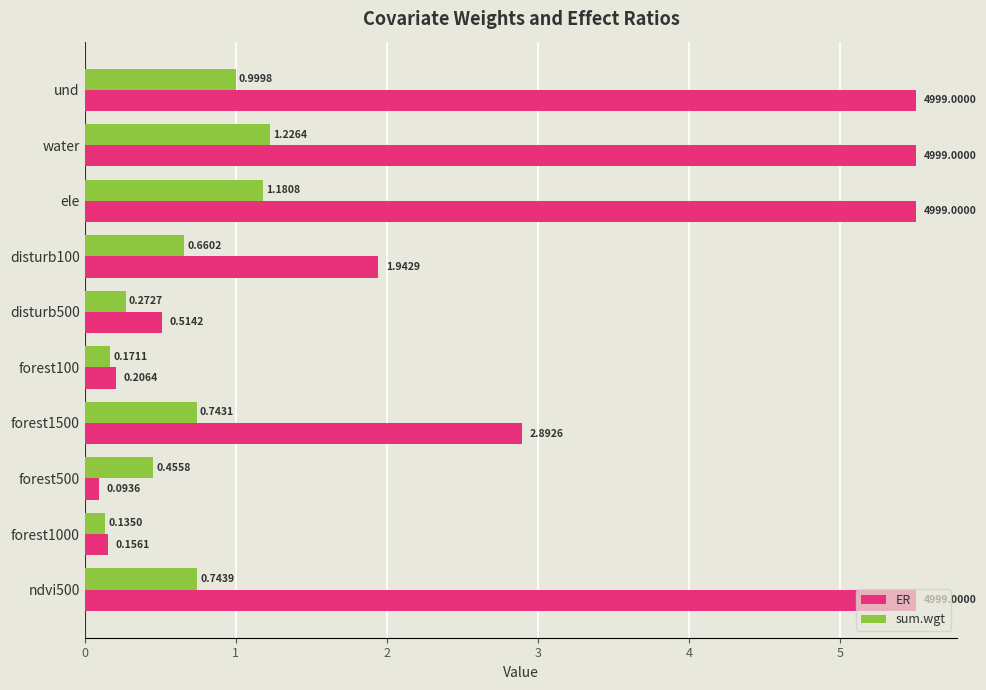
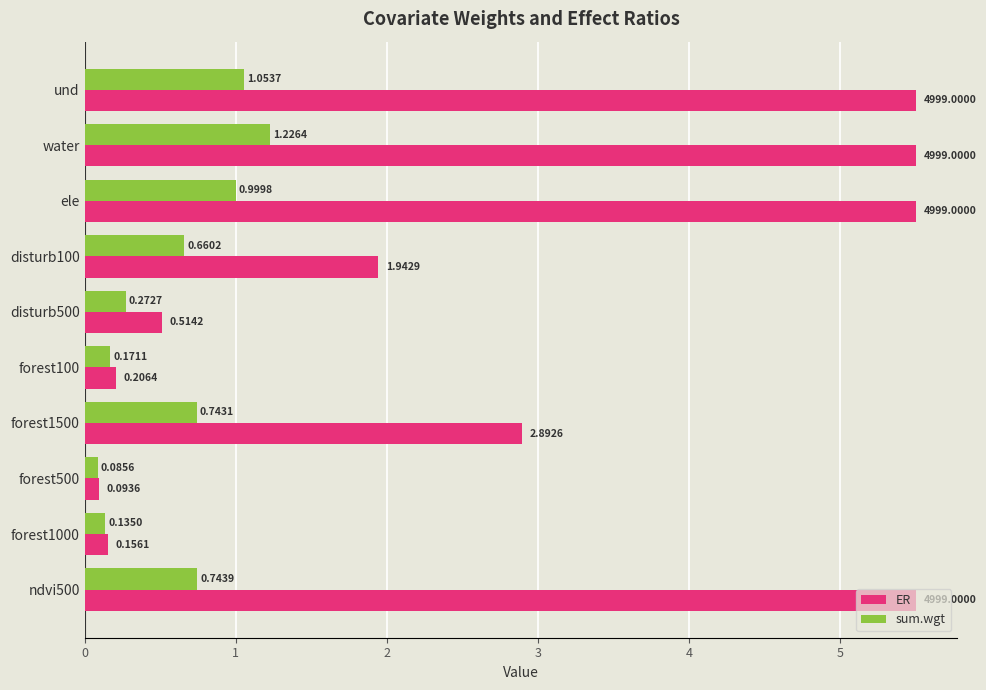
  {
    "ER": {
      "disturb100": 1.9429,
      "disturb500": 0.5142,
      "forest100": 0.2064,
      "forest1500": 2.8926,
      "forest500": 0.0936,
      "forest1000": 0.1561
    },
    "sum.wgt": {
-     "und": 0.9998,
+     "und": 1.0537,
      "water": 1.2264,
-     "ele": 1.1808,
+     "ele": 0.9998,
      "disturb100": 0.6602,
      "disturb500": 0.2727,
      "forest100": 0.1711,
      "forest1500": 0.7431,
-     "forest500": 0.4558,
+     "forest500": 0.0856,
      "forest1000": 0.1350,
      "ndvi500": 0.7439
    }
  }
